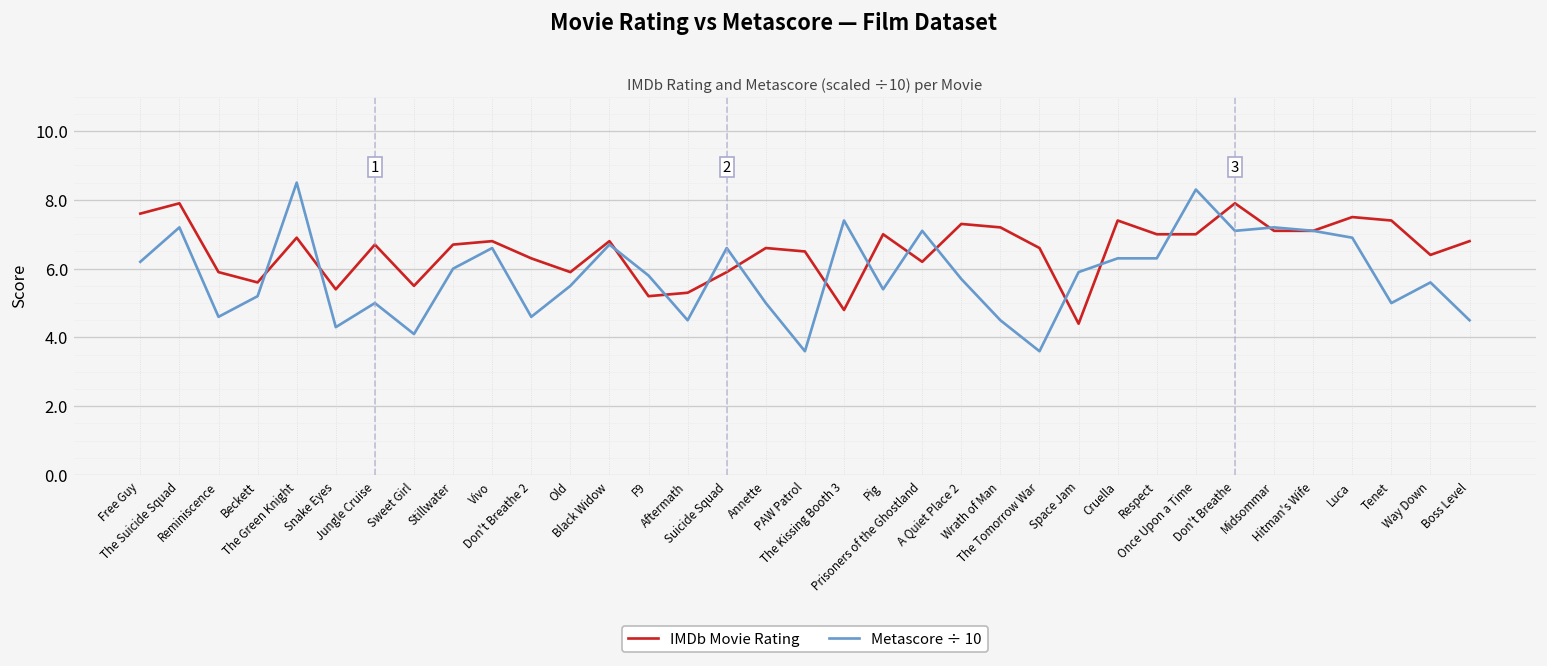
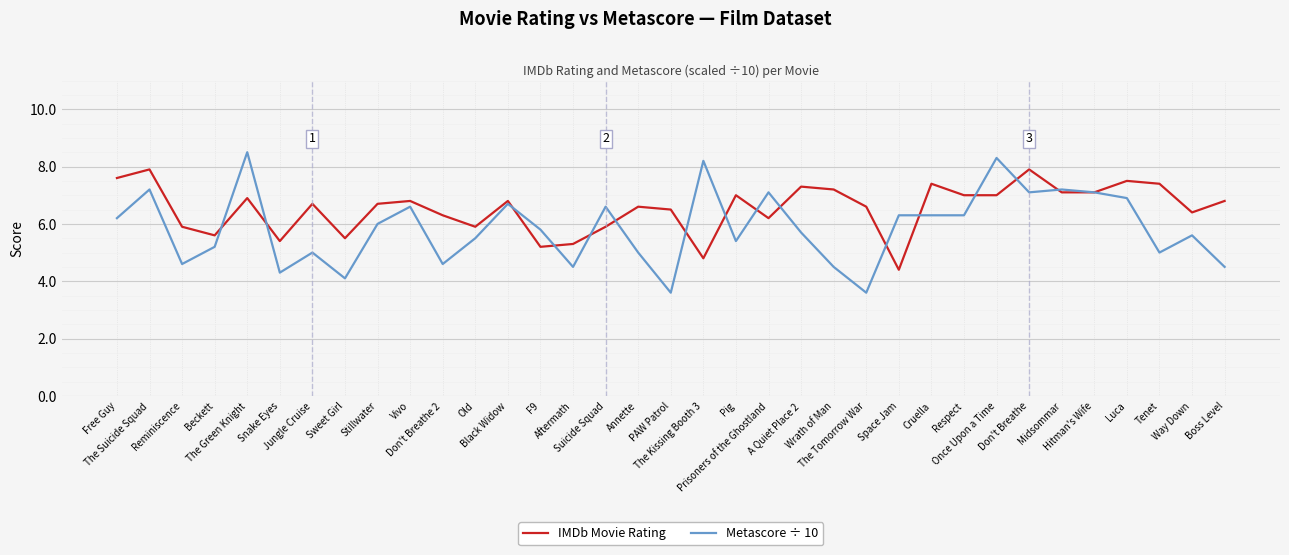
  {
    "IMDb Movie Rating": {
      "Free Guy": 7.6,
      "The Suicide Squad": 7.9,
      "Reminiscence": 5.9,
      "Beckett": 5.6,
      "The Green Knight": 6.9,
      "Snake Eyes": 5.4,
      "Jungle Cruise": 6.7,
      "Sweet Girl": 5.5,
      "Stillwater": 6.7,
      "Vivo": 6.8,
      "Don't Breathe 2": 6.3,
      "Old": 5.9,
      "Black Widow": 6.8,
      "F9": 5.2,
      "Aftermath": 5.3,
      "Suicide Squad": 5.9,
      "Annette": 6.6,
      "PAW Patrol": 6.5,
      "The Kissing Booth 3": 4.8,
      "Pig": 7.0,
      "Prisoners of the Ghostland": 6.2,
      "A Quiet Place 2": 7.3,
      "Wrath of Man": 7.2,
      "The Tomorrow War": 6.6,
      "Space Jam": 4.4,
      "Cruella": 7.4,
      "Respect": 7.0,
      "Once Upon a Time": 7.0,
      "Midsommar": 7.1,
      "Luca": 7.5,
      "Tenet": 7.4,
      "Way Down": 6.4,
      "Boss Level": 6.8
    },
    "Metascore ÷ 10": {
      "Free Guy": 6.2,
      "The Suicide Squad": 7.2,
      "Reminiscence": 4.6,
      "Beckett": 5.2,
      "The Green Knight": 8.5,
      "Snake Eyes": 4.3,
      "Jungle Cruise": 5.0,
      "Sweet Girl": 4.1,
      "Stillwater": 6.0,
      "Vivo": 6.6,
      "Don't Breathe 2": 4.6,
      "Old": 5.5,
      "Black Widow": 6.7,
      "F9": 5.8,
      "Aftermath": 4.5,
      "Suicide Squad": 6.6,
      "Annette": 5.0,
      "PAW Patrol": 3.6,
-     "The Kissing Booth 3": 7.4,
+     "The Kissing Booth 3": 8.2,
      "Pig": 5.4,
      "Prisoners of the Ghostland": 7.1,
      "A Quiet Place 2": 5.7,
      "Wrath of Man": 4.5,
      "The Tomorrow War": 3.6,
-     "Space Jam": 5.9,
+     "Space Jam": 6.3,
      "Cruella": 6.3,
      "Respect": 6.3,
      "Once Upon a Time": 8.3,
      "Don't Breathe": 7.1,
      "Midsommar": 7.2,
      "Luca": 6.9,
      "Tenet": 5.0,
      "Way Down": 5.6,
      "Boss Level": 4.5
    }
  }
